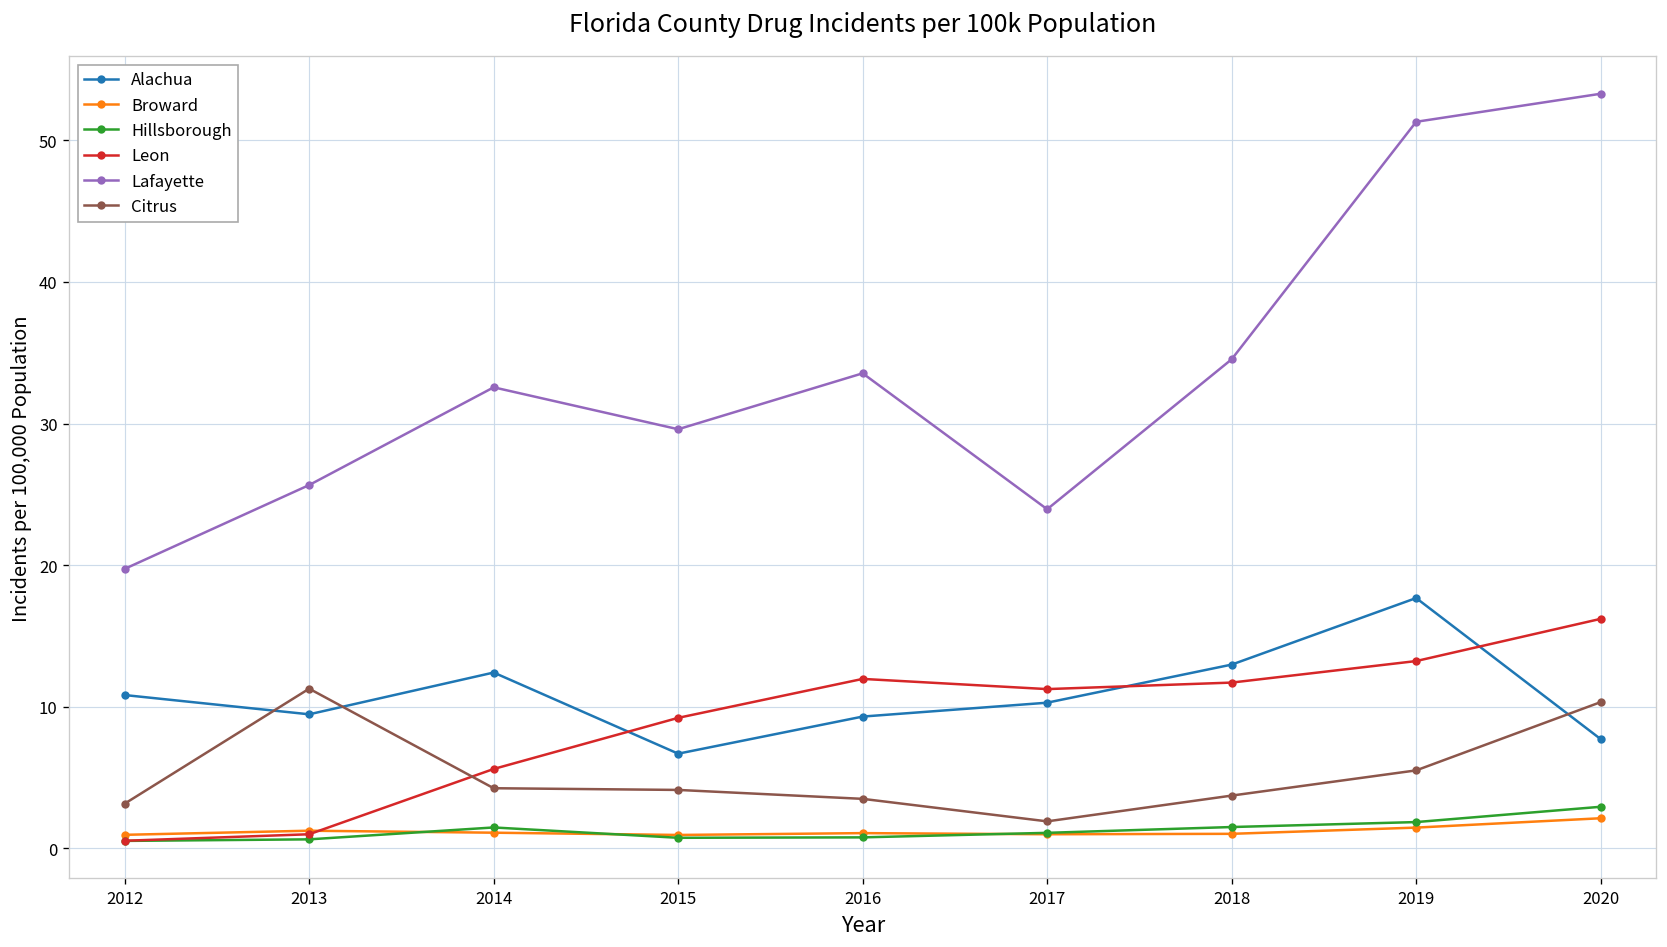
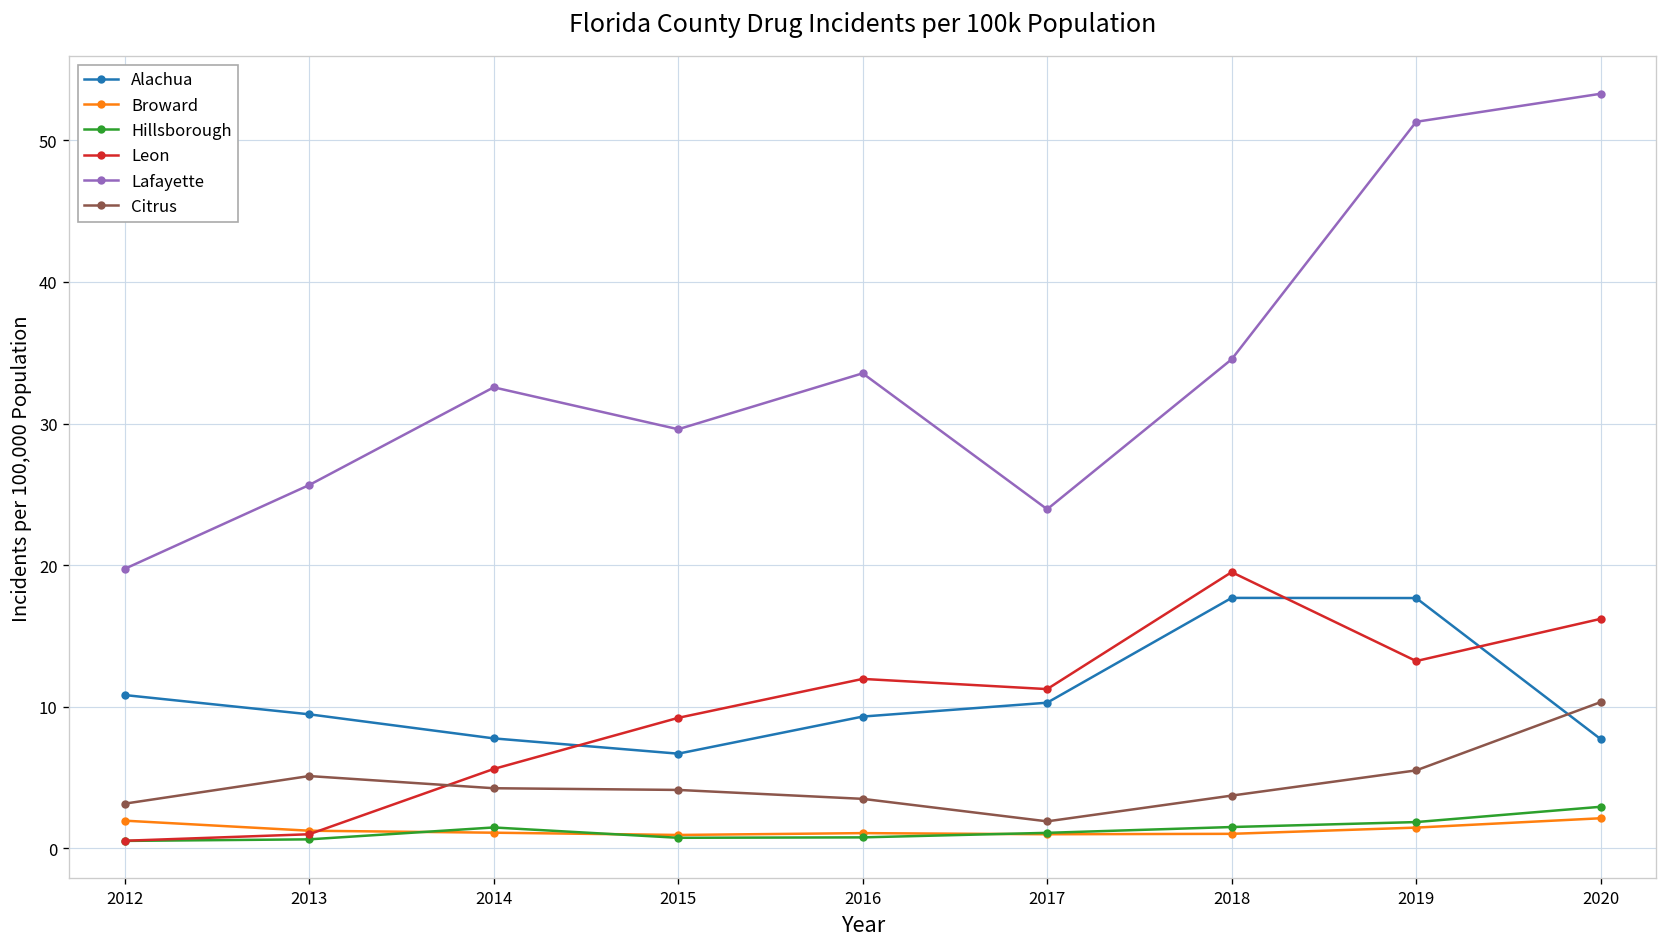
  {
    "Alachua": {
      "2012": 10.8,
      "2013": 9.5,
-     "2014": 12.4,
+     "2014": 7.8,
      "2015": 6.7,
      "2016": 9.3,
      "2017": 10.3,
-     "2018": 13.0,
+     "2018": 17.7,
      "2019": 17.7,
      "2020": 7.7
    },
    "Broward": {
-     "2012": 1.0,
+     "2012": 2.0,
      "2013": 1.3,
      "2014": 1.1,
      "2016": 1.1,
      "2018": 1.0,
      "2019": 1.5,
      "2020": 2.1
    },
    "Hillsborough": {
      "2013": 0.6,
      "2014": 1.5,
      "2016": 0.8,
      "2018": 1.5,
      "2019": 1.9,
      "2020": 2.9
    },
    "Leon": {
      "2013": 1.0,
      "2014": 5.6,
      "2015": 9.2,
      "2016": 12.0,
      "2017": 11.3,
-     "2018": 11.7,
+     "2018": 19.5,
      "2019": 13.2,
      "2020": 16.2
    },
    "Lafayette": {
      "2012": 19.7,
      "2013": 25.7,
      "2014": 32.6,
      "2015": 29.6,
      "2016": 33.6,
      "2017": 24.0,
      "2018": 34.5,
      "2019": 51.3,
      "2020": 53.3
    },
    "Citrus": {
      "2012": 3.2,
-     "2013": 11.3,
+     "2013": 5.1,
      "2014": 4.3,
      "2015": 4.1,
      "2016": 3.5,
      "2017": 1.9,
      "2018": 3.7,
      "2019": 5.5,
      "2020": 10.3
    }
  }
